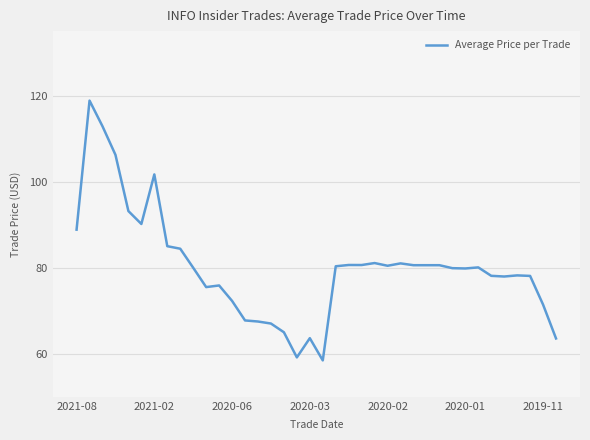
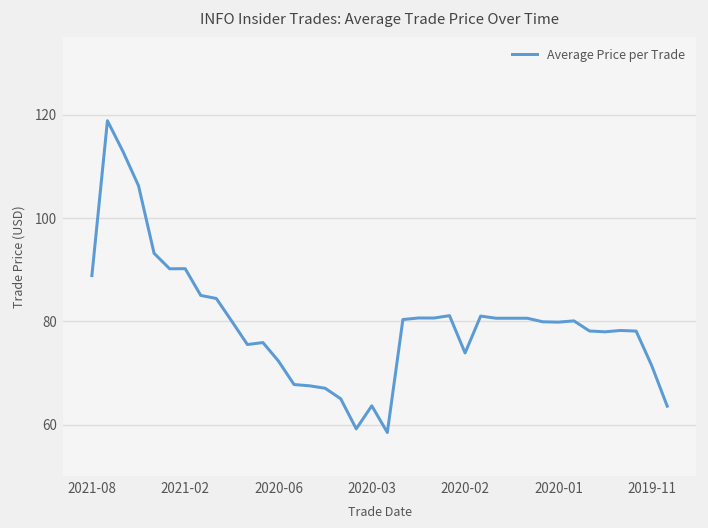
  {
    "2021-08": 89,
-   "2021-02": 102,
+   "2021-02": 90,
    "2020-06": 72,
    "2020-03": 64,
-   "2020-02": 80,
+   "2020-02": 74,
    "2020-01": 80,
    "2019-11": 71
  }
